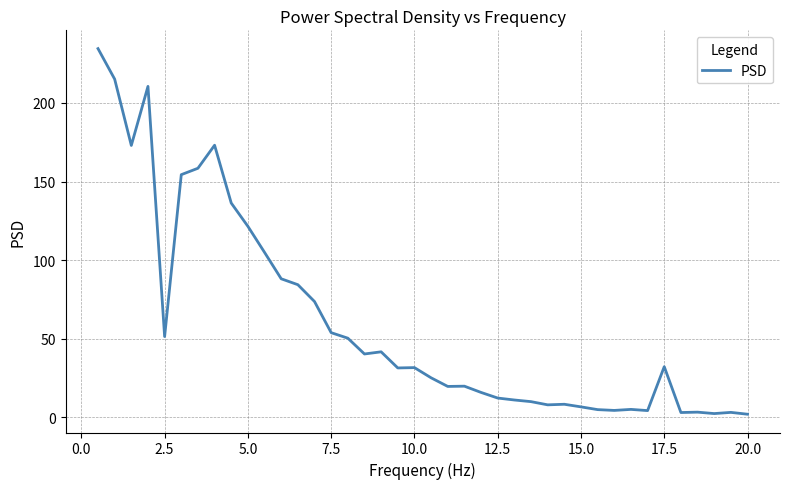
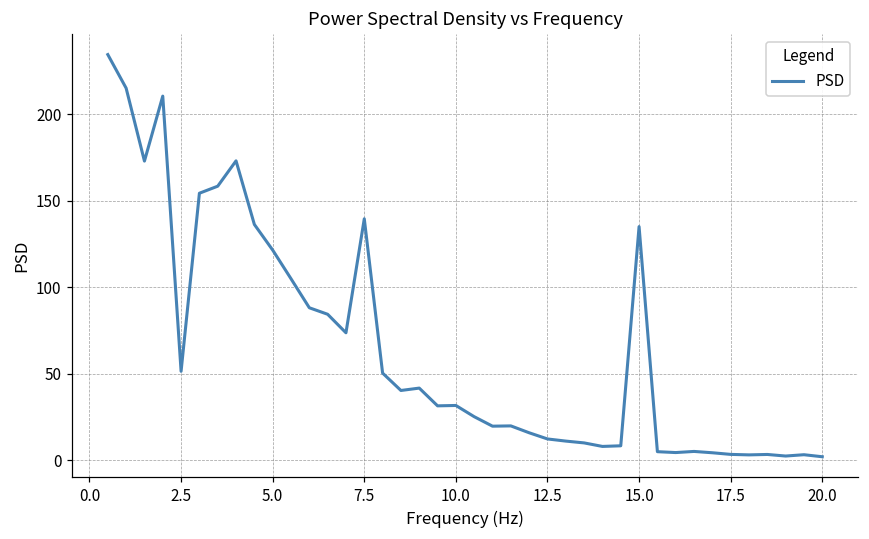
  {
    "2.5": 51,
    "5.0": 122,
-   "7.5": 54,
+   "7.5": 140,
    "10.0": 32,
    "12.5": 12,
-   "15.0": 7,
-   "17.5": 32,
+   "15.0": 135,
+   "17.5": 3,
    "20.0": 2
  }
